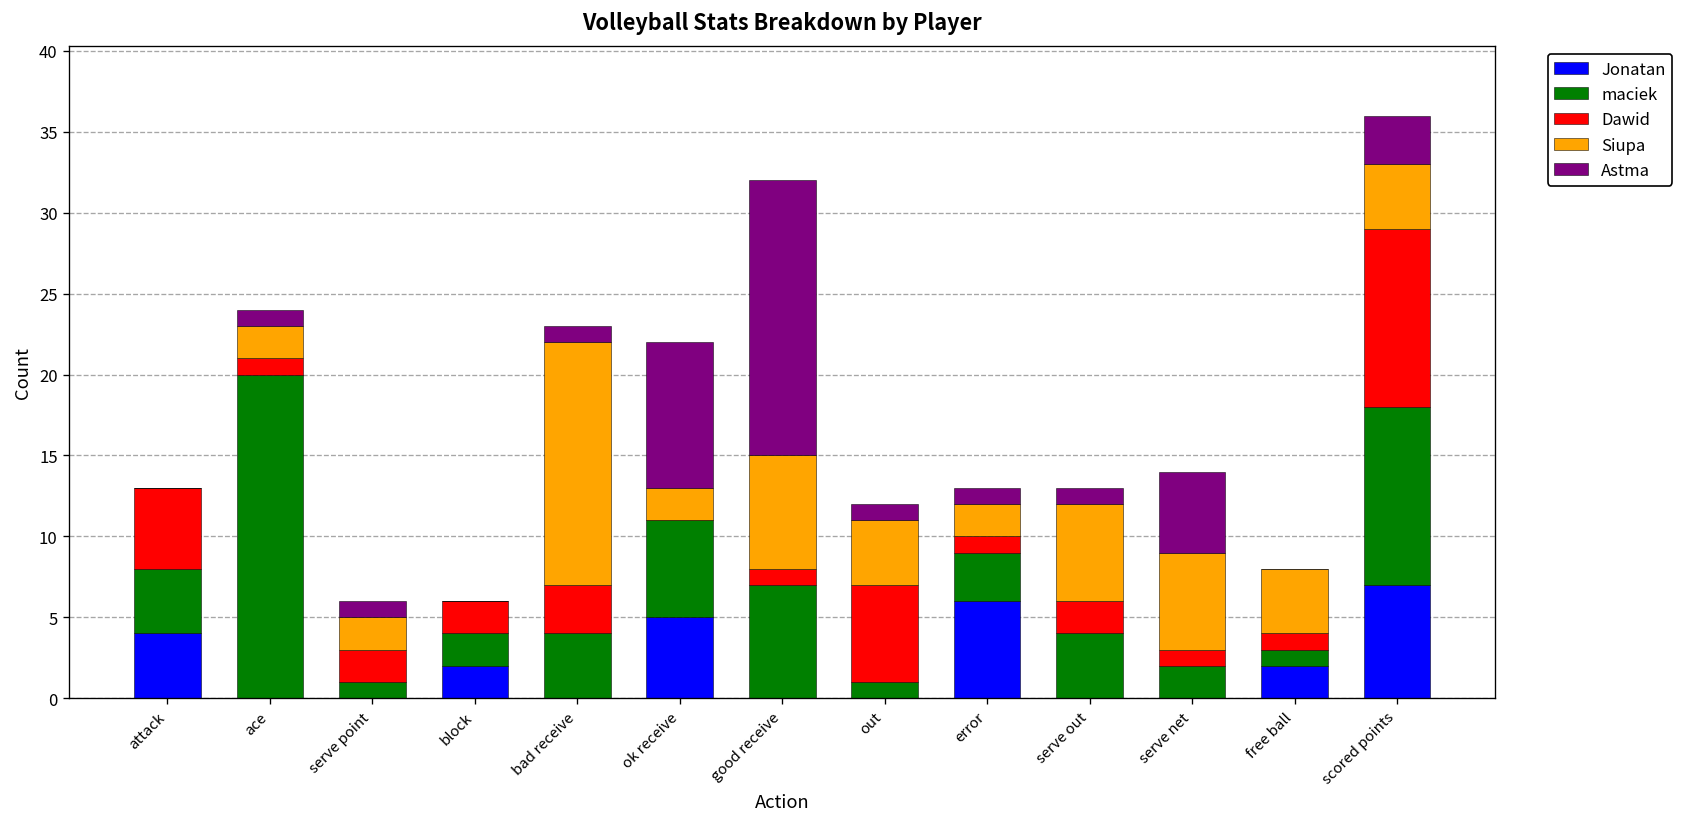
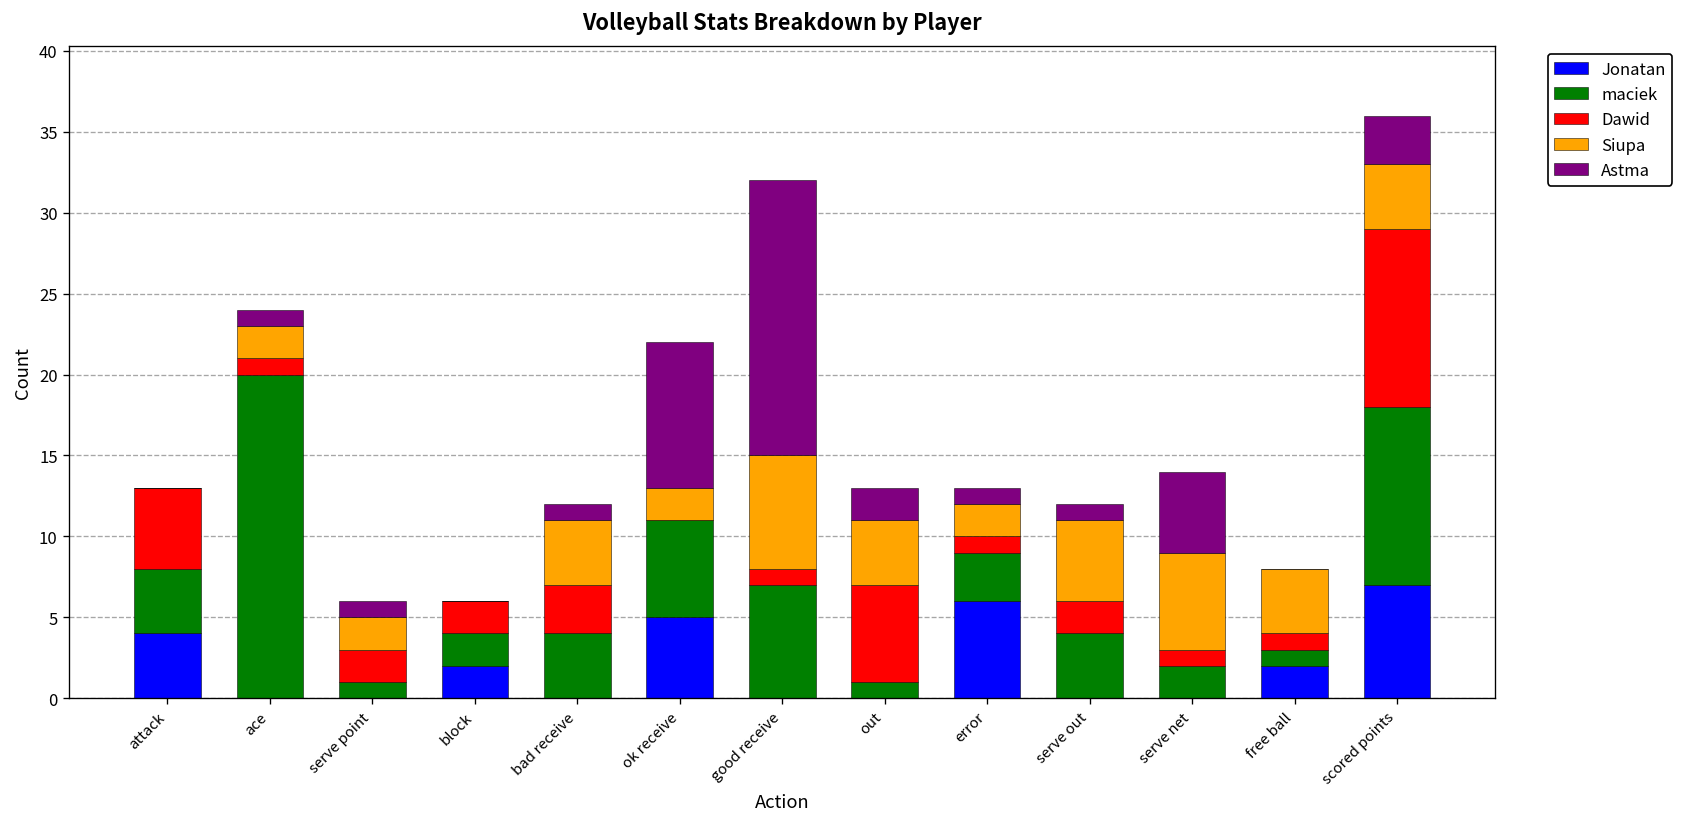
  {
    "Jonatan": {
      "attack": 4,
      "ace": 0,
      "serve point": 0,
      "block": 2,
      "bad receive": 0,
      "ok receive": 5,
      "good receive": 0,
      "out": 0,
      "error": 6,
      "serve out": 0,
      "serve net": 0,
      "free ball": 2,
      "scored points": 7
    },
    "maciek": {
      "attack": 4,
      "ace": 20,
      "serve point": 1,
      "block": 2,
      "bad receive": 4,
      "ok receive": 6,
      "good receive": 7,
      "out": 1,
      "error": 3,
      "serve out": 4,
      "serve net": 2,
      "free ball": 1,
      "scored points": 11
    },
    "Dawid": {
      "attack": 5,
      "ace": 1,
      "serve point": 2,
      "block": 2,
      "bad receive": 3,
      "ok receive": 0,
      "good receive": 1,
      "out": 6,
      "error": 1,
      "serve out": 2,
      "serve net": 1,
      "free ball": 1,
      "scored points": 11
    },
    "Siupa": {
      "attack": 0,
      "ace": 2,
      "serve point": 2,
      "block": 0,
-     "bad receive": 15,
+     "bad receive": 4,
      "ok receive": 2,
      "good receive": 7,
      "out": 4,
      "error": 2,
-     "serve out": 6,
+     "serve out": 5,
      "serve net": 6,
      "free ball": 4,
      "scored points": 4
    },
    "Astma": {
      "attack": 0,
      "ace": 1,
      "serve point": 1,
      "block": 0,
      "bad receive": 1,
      "ok receive": 9,
      "good receive": 17,
-     "out": 1,
+     "out": 2,
      "error": 1,
      "serve out": 1,
      "serve net": 5,
      "free ball": 0,
      "scored points": 3
    }
  }
